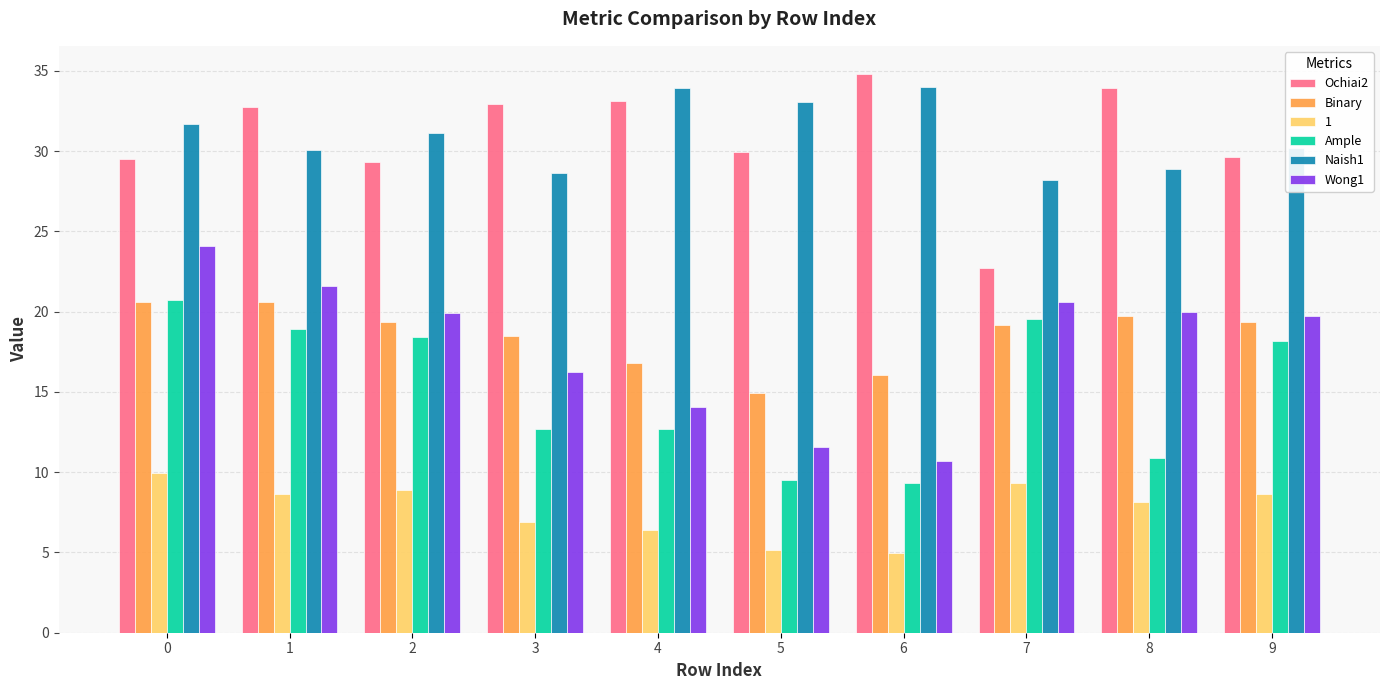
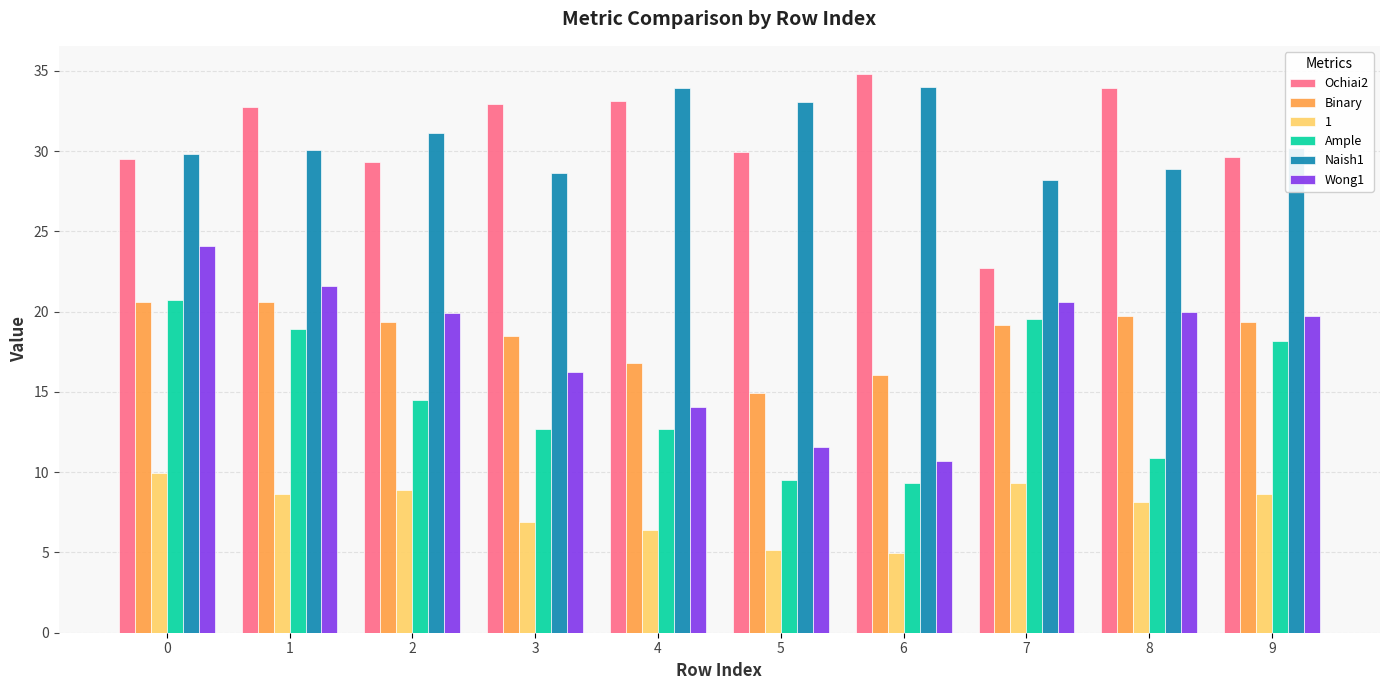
  {
    "Ochiai2": {
      "0": 29.5,
      "1": 32.7,
      "2": 29.3,
      "3": 32.9,
      "4": 33.1,
      "5": 29.9,
      "6": 34.8,
      "7": 22.7,
      "8": 33.9,
      "9": 29.7
    },
    "Ample": {
      "0": 20.7,
      "1": 18.9,
-     "2": 18.4,
+     "2": 14.5,
      "3": 12.7,
      "4": 12.7,
      "5": 9.5,
      "6": 9.3,
      "7": 19.5,
      "8": 10.9,
      "9": 18.2
    },
    "Naish1": {
-     "0": 31.7,
+     "0": 29.8,
      "1": 30.1,
      "2": 31.1,
      "3": 28.6,
      "4": 33.9,
      "5": 33.1,
      "6": 34.0,
      "7": 28.2,
      "8": 28.9
    },
    "Wong1": {
      "0": 24.1,
      "1": 21.6,
      "2": 19.9,
      "3": 16.2,
      "4": 14.1,
      "5": 11.6,
      "6": 10.7,
      "7": 20.6,
      "8": 20.0,
      "9": 19.7
    }
  }
